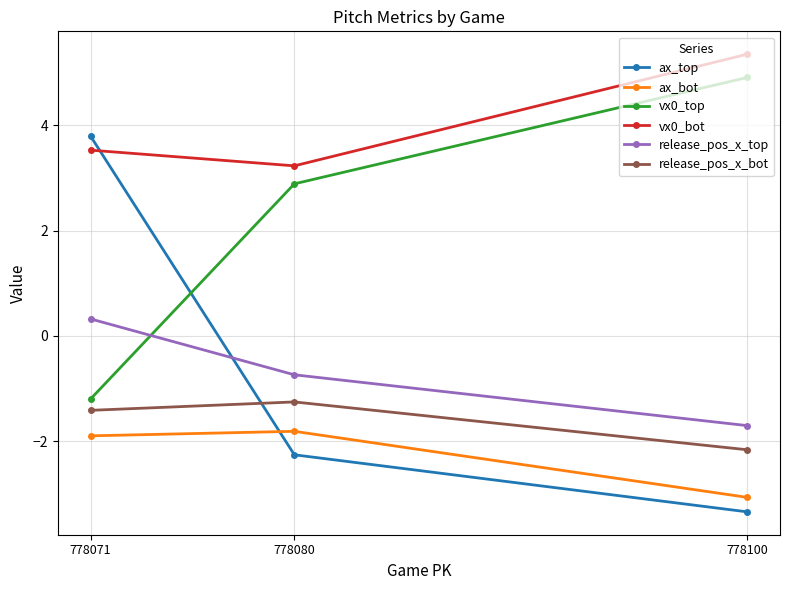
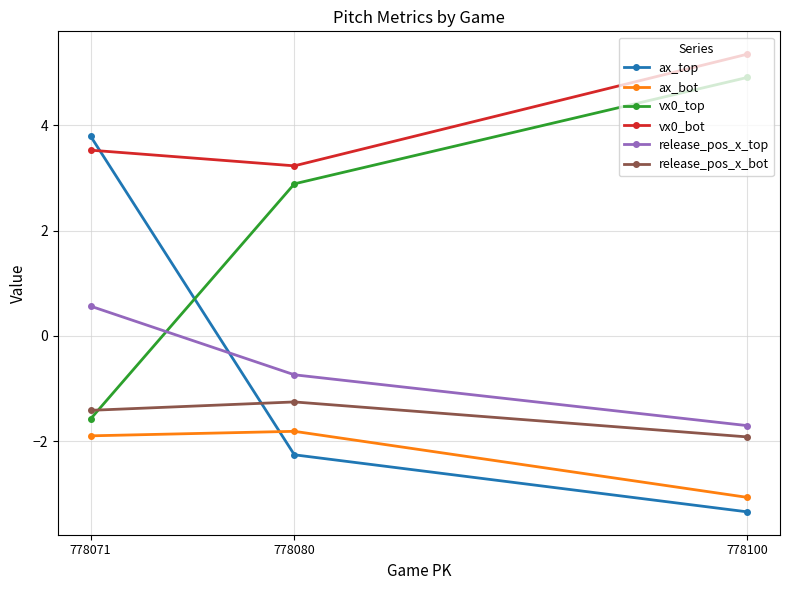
  {
    "ax_top": {
      "778071": 3.8,
      "778080": -2.3,
      "778100": -3.3
    },
    "ax_bot": {
      "778071": -1.9,
      "778080": -1.8,
      "778100": -3.1
    },
    "vx0_top": {
-     "778071": -1.2,
+     "778071": -1.6,
      "778080": 2.9
    },
    "vx0_bot": {
      "778071": 3.5,
      "778080": 3.2
    },
    "release_pos_x_top": {
-     "778071": 0.3,
+     "778071": 0.6,
      "778080": -0.7,
      "778100": -1.7
    },
    "release_pos_x_bot": {
      "778071": -1.4,
      "778080": -1.3,
-     "778100": -2.2
+     "778100": -1.9
    }
  }
